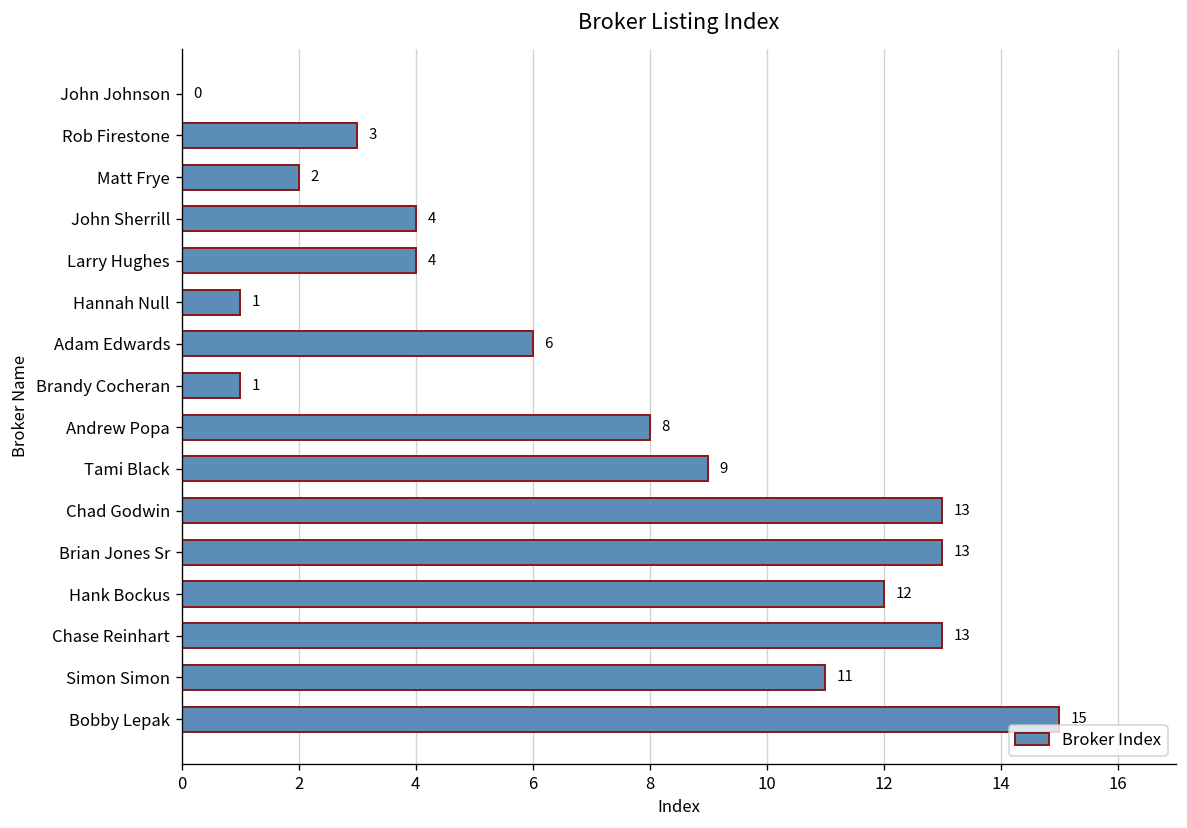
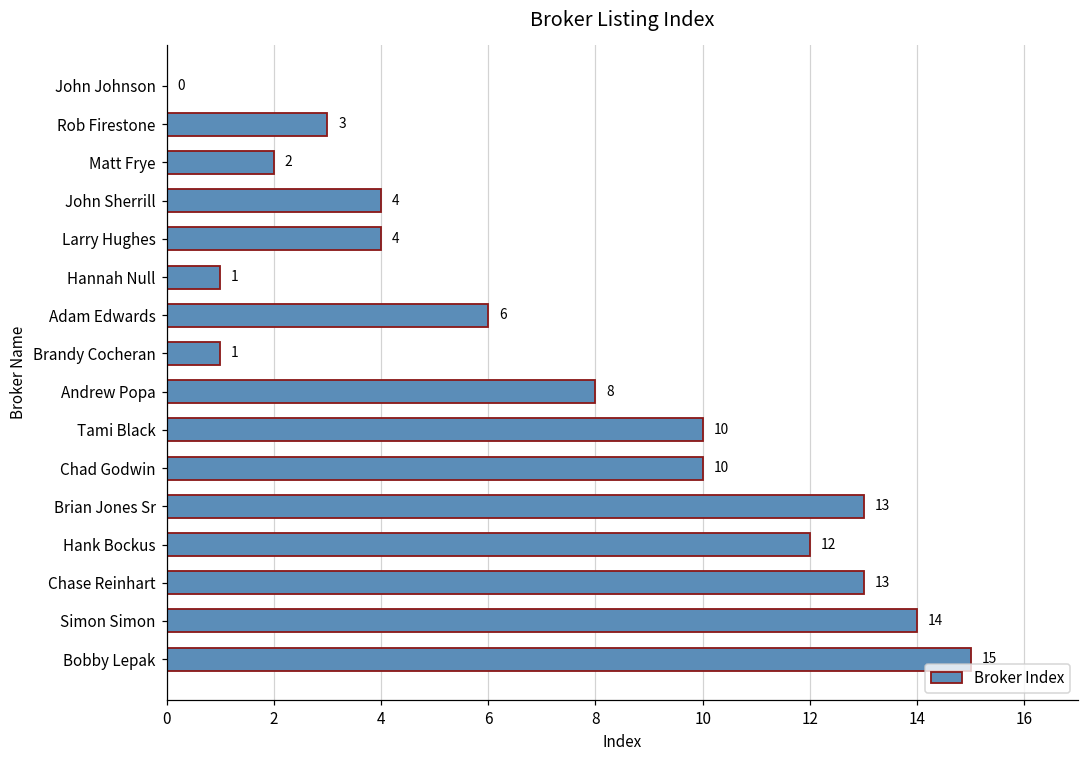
  {
    "John Johnson": 0,
    "Rob Firestone": 3,
    "Matt Frye": 2,
    "John Sherrill": 4,
    "Larry Hughes": 4,
    "Hannah Null": 1,
    "Adam Edwards": 6,
    "Brandy Cocheran": 1,
    "Andrew Popa": 8,
-   "Tami Black": 9,
-   "Chad Godwin": 13,
+   "Tami Black": 10,
+   "Chad Godwin": 10,
    "Brian Jones Sr": 13,
    "Hank Bockus": 12,
    "Chase Reinhart": 13,
-   "Simon Simon": 11
+   "Simon Simon": 14
  }
